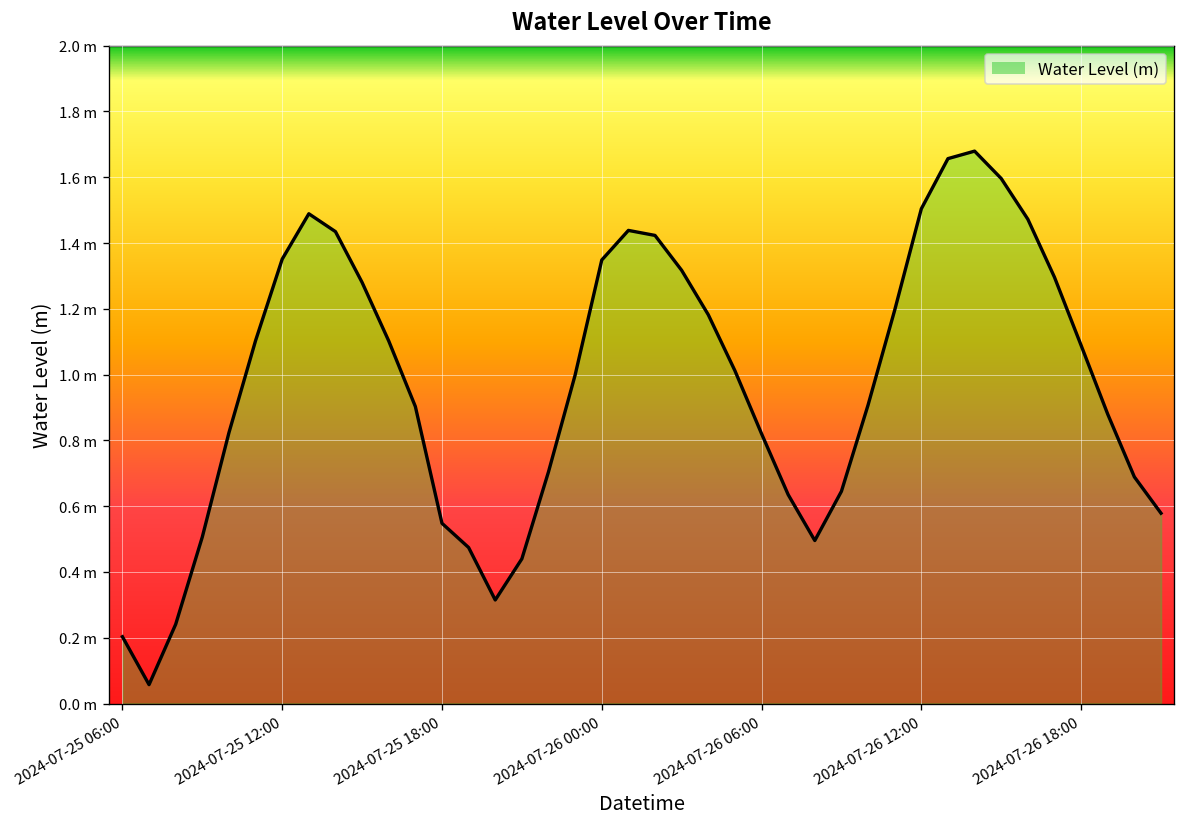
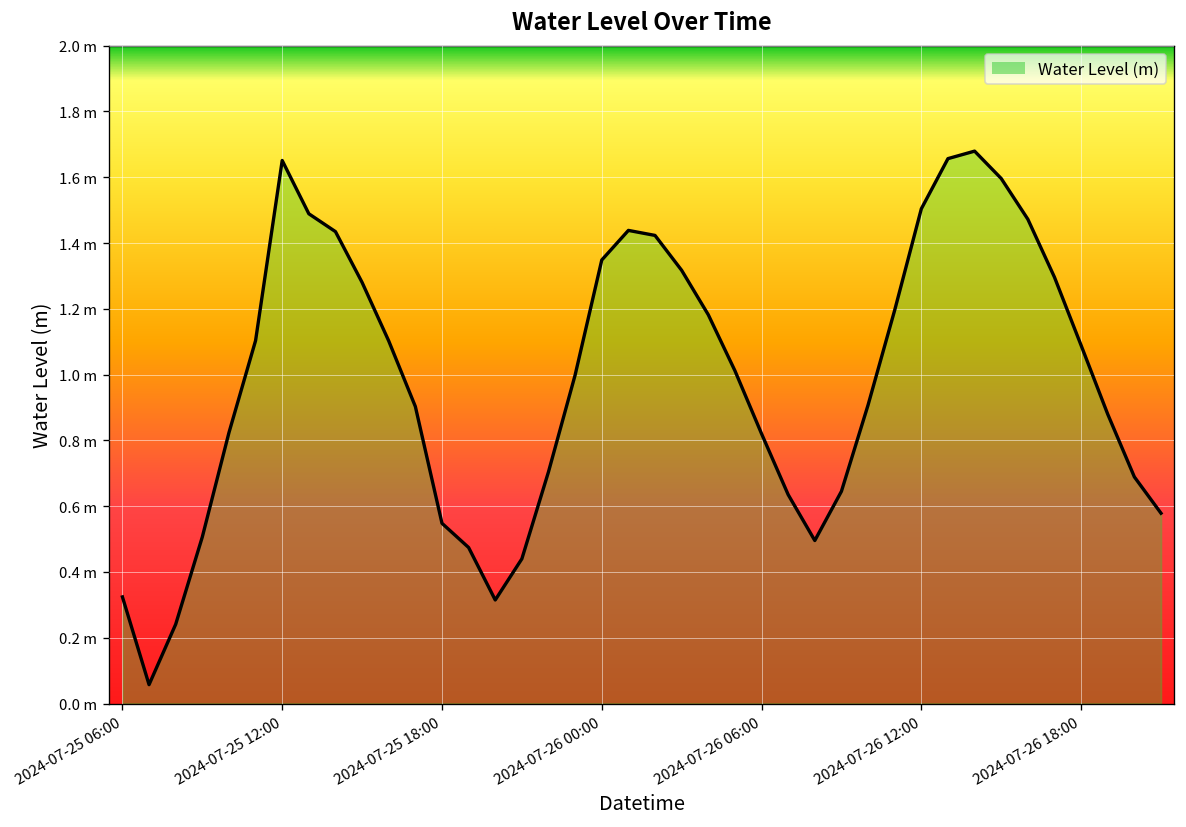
  {
-   "2024-07-25 06:00": "0.20 m",
-   "2024-07-25 12:00": "1.35 m",
+   "2024-07-25 06:00": "0.32 m",
+   "2024-07-25 12:00": "1.65 m",
    "2024-07-25 18:00": "0.55 m",
    "2024-07-26 00:00": "1.35 m",
    "2024-07-26 06:00": "0.82 m",
    "2024-07-26 12:00": "1.50 m",
    "2024-07-26 18:00": "1.09 m"
  }
